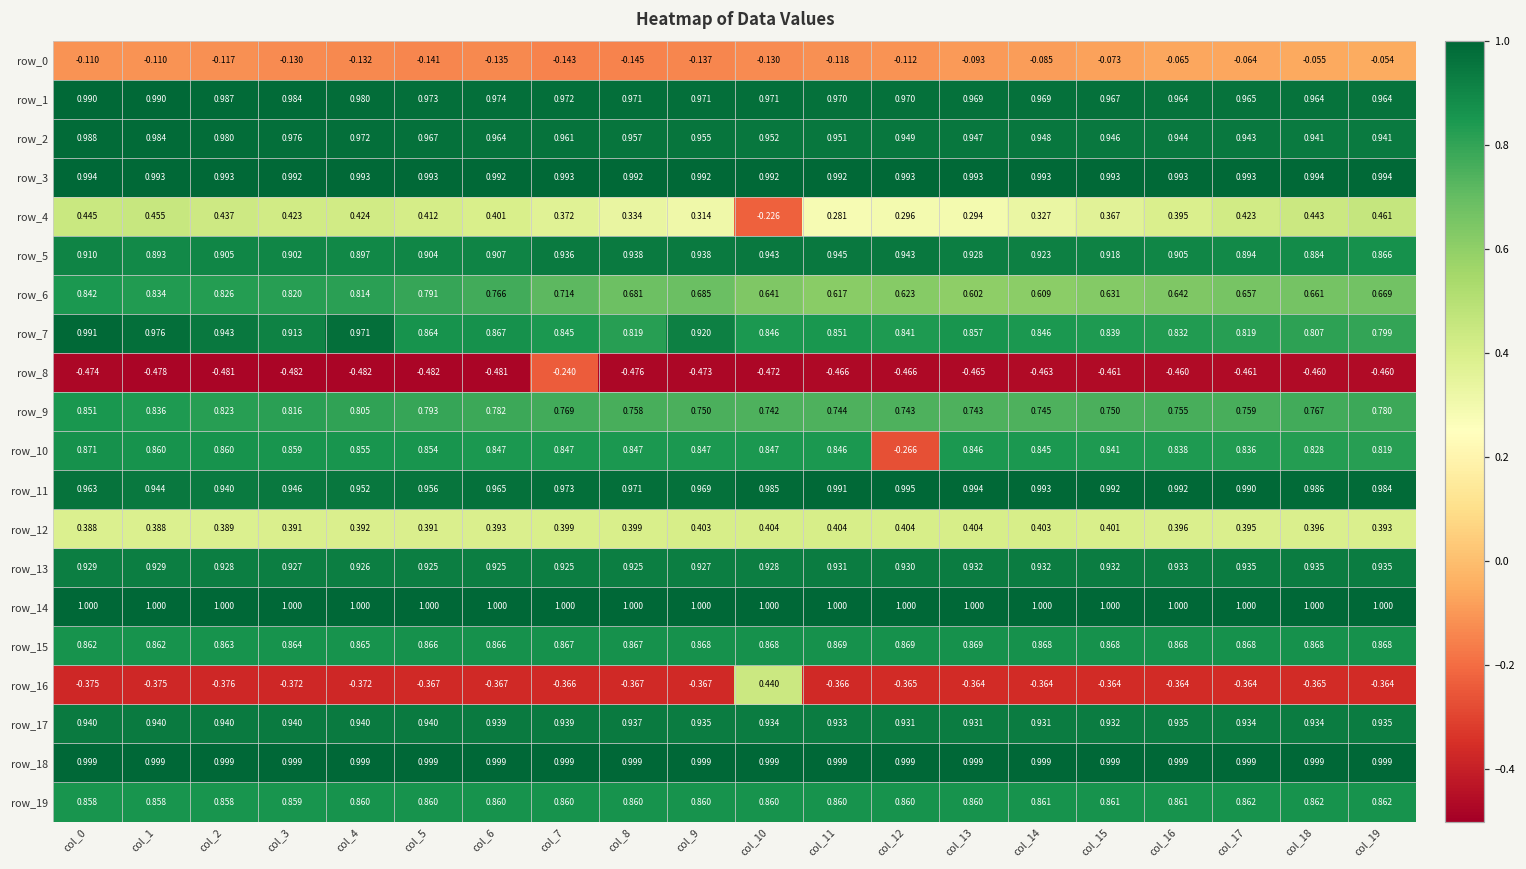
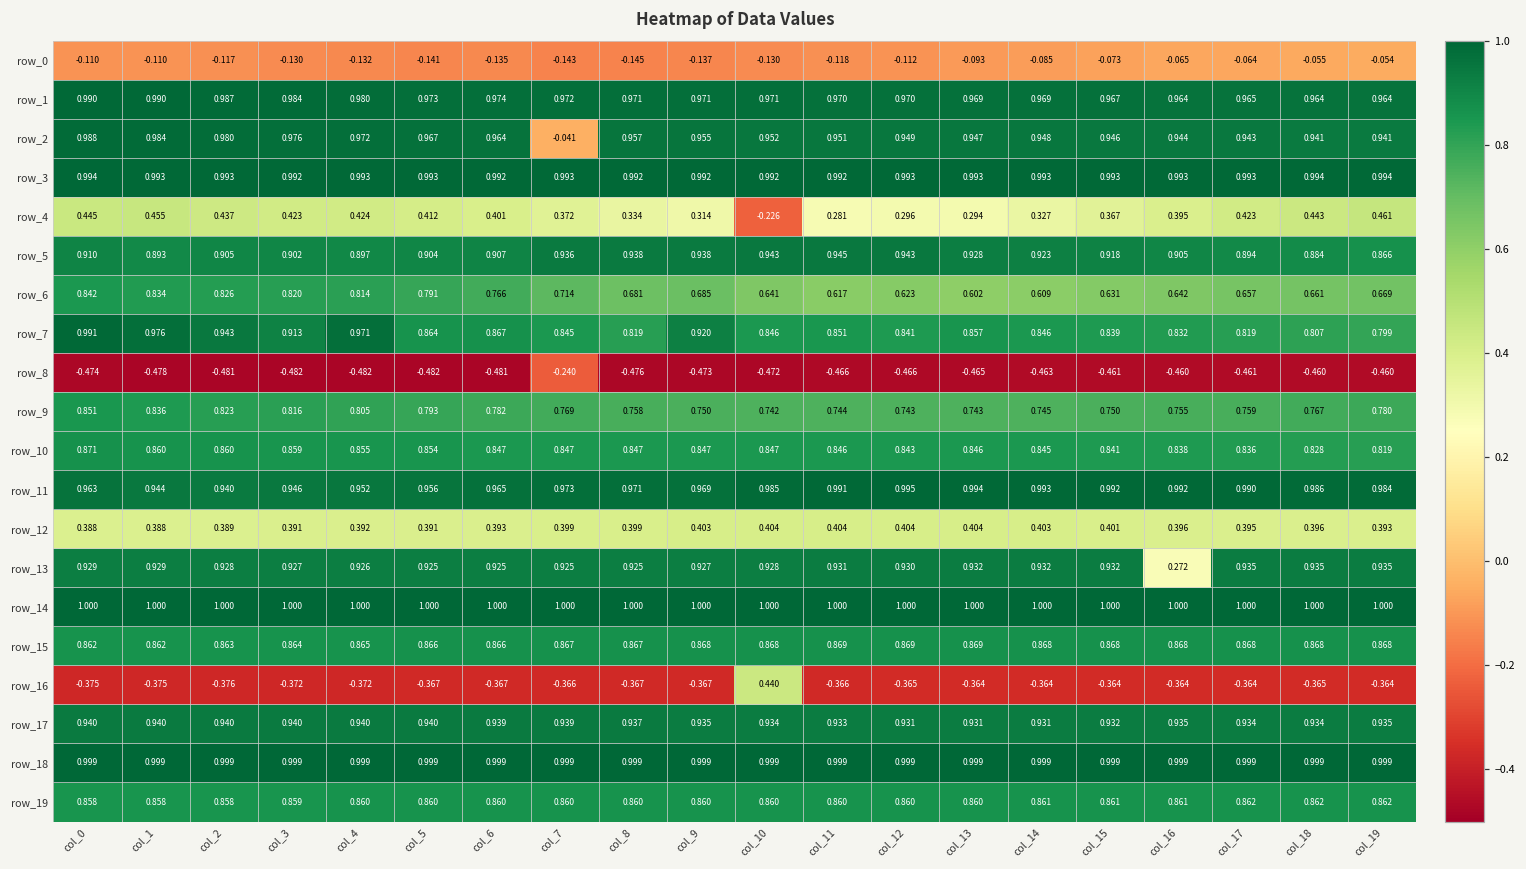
  {
    "row_2": {
      "col_0": 0.988,
      "col_1": 0.984,
      "col_2": 0.980,
      "col_3": 0.976,
      "col_4": 0.972,
      "col_5": 0.967,
      "col_6": 0.964,
-     "col_7": 0.961,
+     "col_7": -0.041,
      "col_8": 0.957,
      "col_9": 0.955,
      "col_10": 0.952,
      "col_11": 0.951,
      "col_12": 0.949,
      "col_13": 0.947,
      "col_14": 0.948,
      "col_15": 0.946,
      "col_16": 0.944,
      "col_17": 0.943,
      "col_18": 0.941,
      "col_19": 0.941
    },
    "row_10": {
      "col_0": 0.871,
      "col_1": 0.860,
      "col_2": 0.860,
      "col_3": 0.859,
      "col_4": 0.855,
      "col_5": 0.854,
      "col_6": 0.847,
      "col_7": 0.847,
      "col_8": 0.847,
      "col_9": 0.847,
      "col_10": 0.847,
      "col_11": 0.846,
-     "col_12": -0.266,
+     "col_12": 0.843,
      "col_13": 0.846,
      "col_14": 0.845,
      "col_15": 0.841,
      "col_16": 0.838,
      "col_17": 0.836,
      "col_18": 0.828,
      "col_19": 0.819
    },
    "row_13": {
      "col_0": 0.929,
      "col_1": 0.929,
      "col_2": 0.928,
      "col_3": 0.927,
      "col_4": 0.926,
      "col_5": 0.925,
      "col_6": 0.925,
      "col_7": 0.925,
      "col_8": 0.925,
      "col_9": 0.927,
      "col_10": 0.928,
      "col_11": 0.931,
      "col_12": 0.930,
      "col_13": 0.932,
      "col_14": 0.932,
      "col_15": 0.932,
-     "col_16": 0.933,
+     "col_16": 0.272,
      "col_17": 0.935,
      "col_18": 0.935,
      "col_19": 0.935
    }
  }
